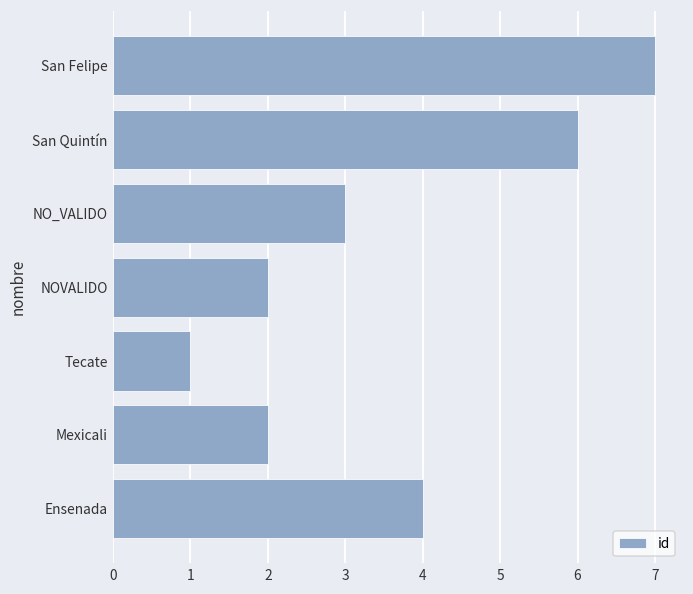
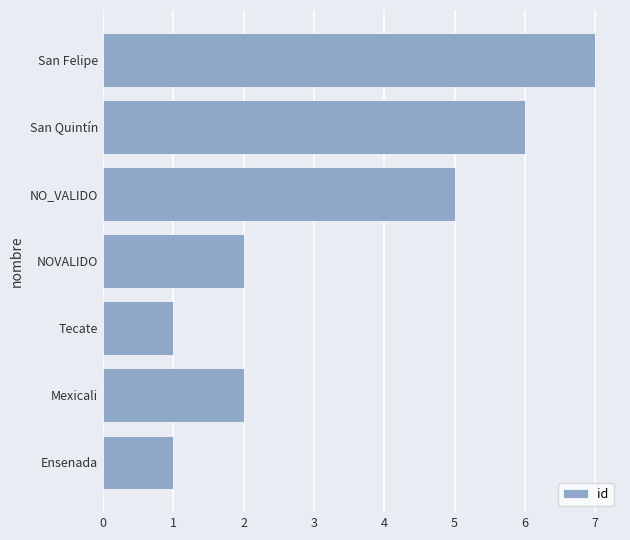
  {
    "San Felipe": 7,
    "San Quintín": 6,
-   "NO_VALIDO": 3,
+   "NO_VALIDO": 5,
    "NOVALIDO": 2,
    "Tecate": 1,
    "Mexicali": 2,
-   "Ensenada": 4
+   "Ensenada": 1
  }
